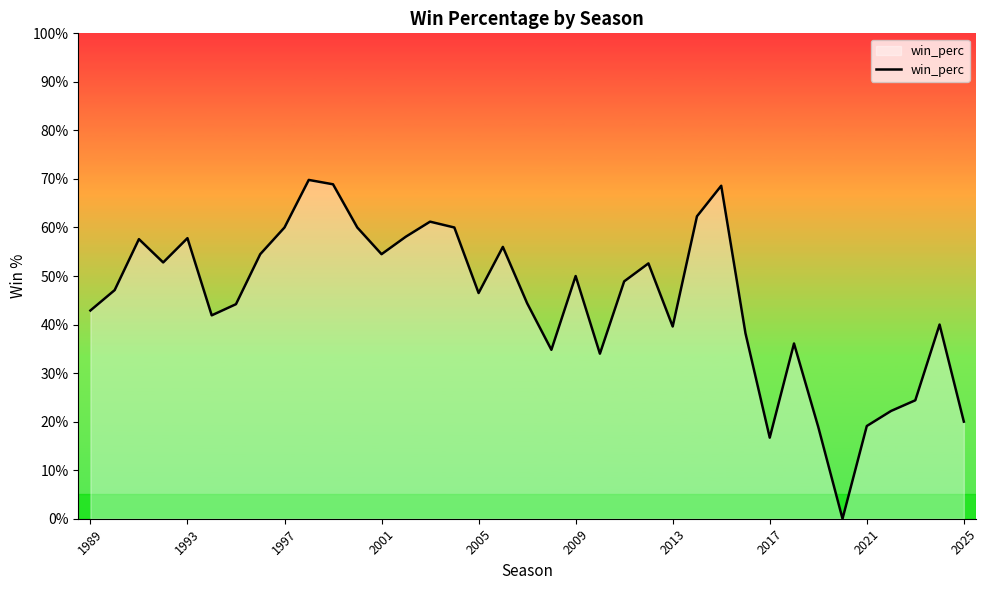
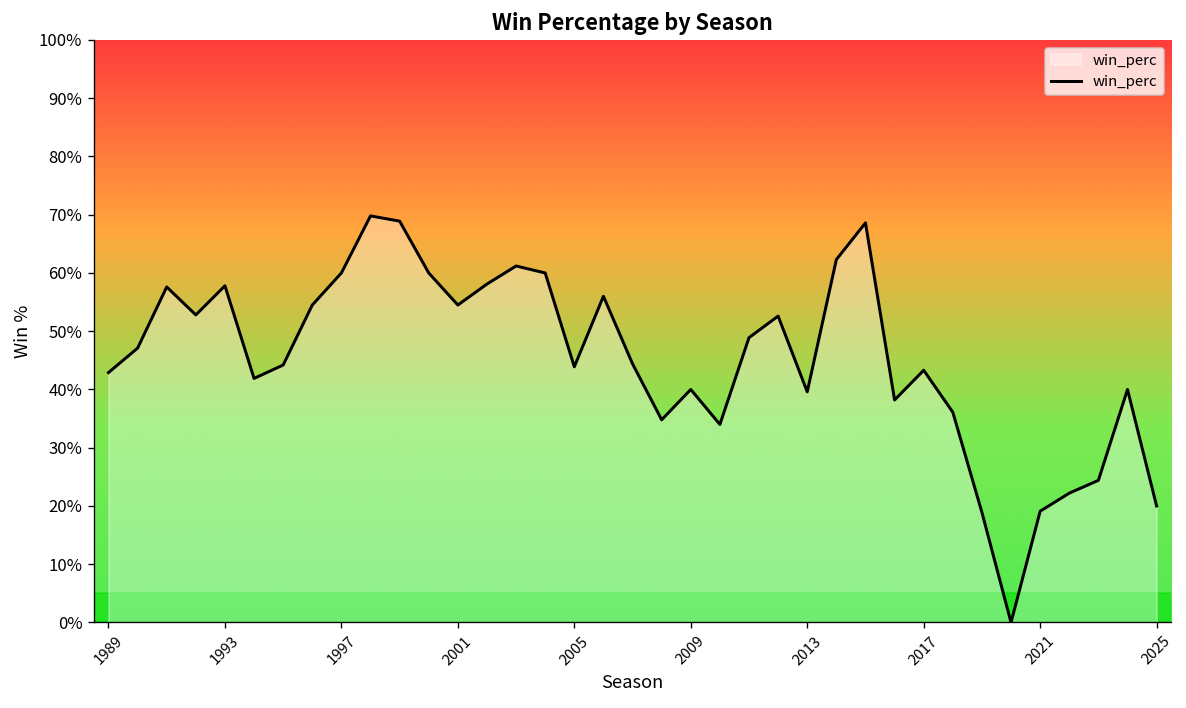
  {
    "1989": "43%",
    "1993": "58%",
    "1997": "60%",
    "2001": "55%",
-   "2005": "47%",
-   "2009": "50%",
+   "2005": "44%",
+   "2009": "40%",
    "2013": "40%",
-   "2017": "17%",
+   "2017": "43%",
    "2021": "19%",
    "2025": "20%"
  }
